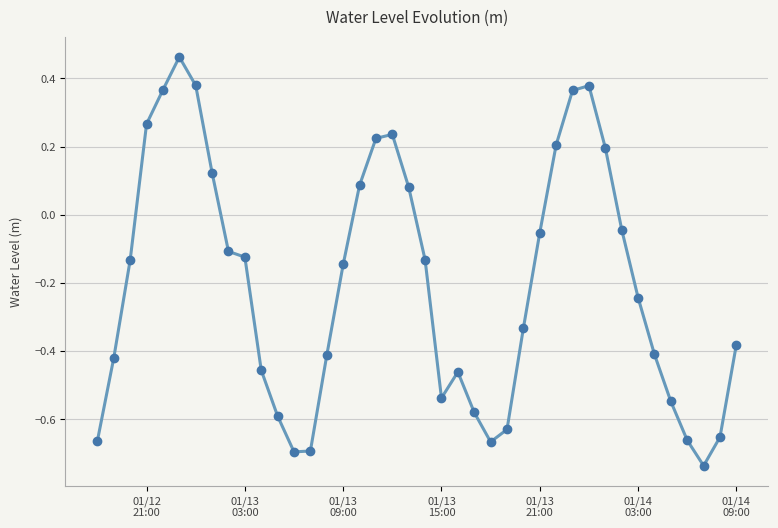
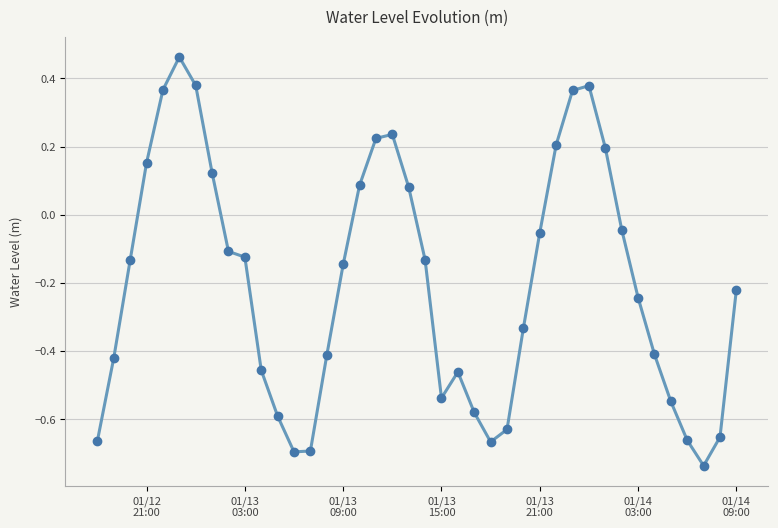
  {
-   "01/12 21:00": 0.27,
+   "01/12 21:00": 0.15,
    "01/13 03:00": -0.12,
    "01/13 09:00": -0.15,
    "01/13 15:00": -0.54,
    "01/13 21:00": -0.05,
    "01/14 03:00": -0.24,
-   "01/14 09:00": -0.38
+   "01/14 09:00": -0.22
  }
